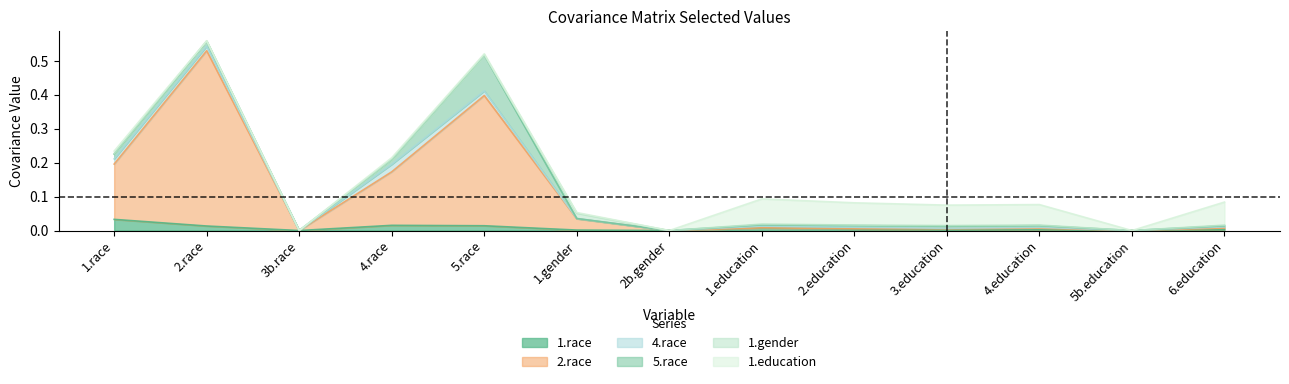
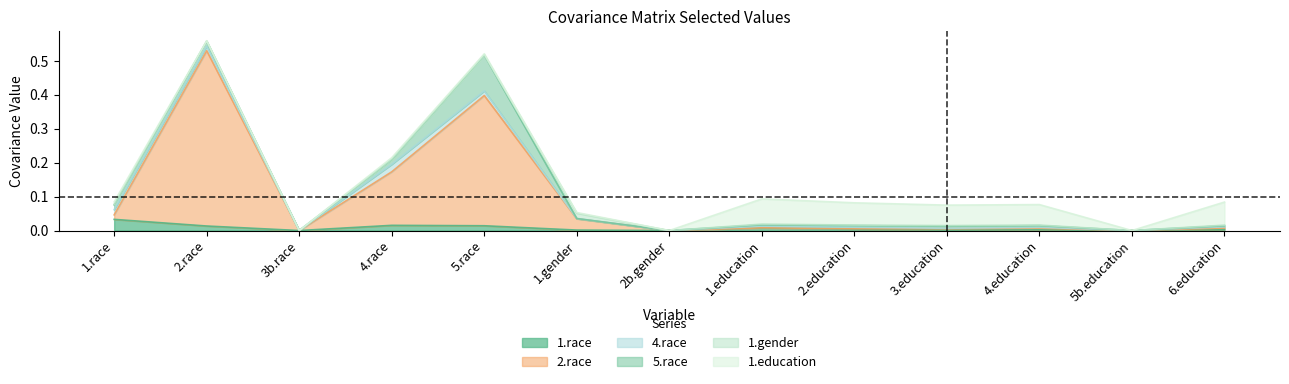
  {
    "2.race": {
-     "1.race": 0.16,
+     "1.race": 0.01,
      "2.race": 0.52,
      "4.race": 0.16,
      "5.race": 0.38
    }
  }
